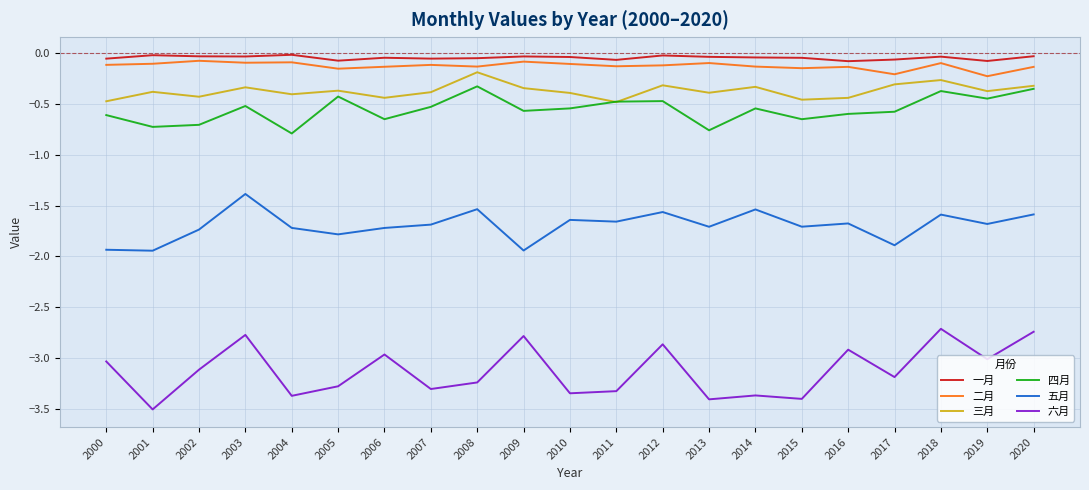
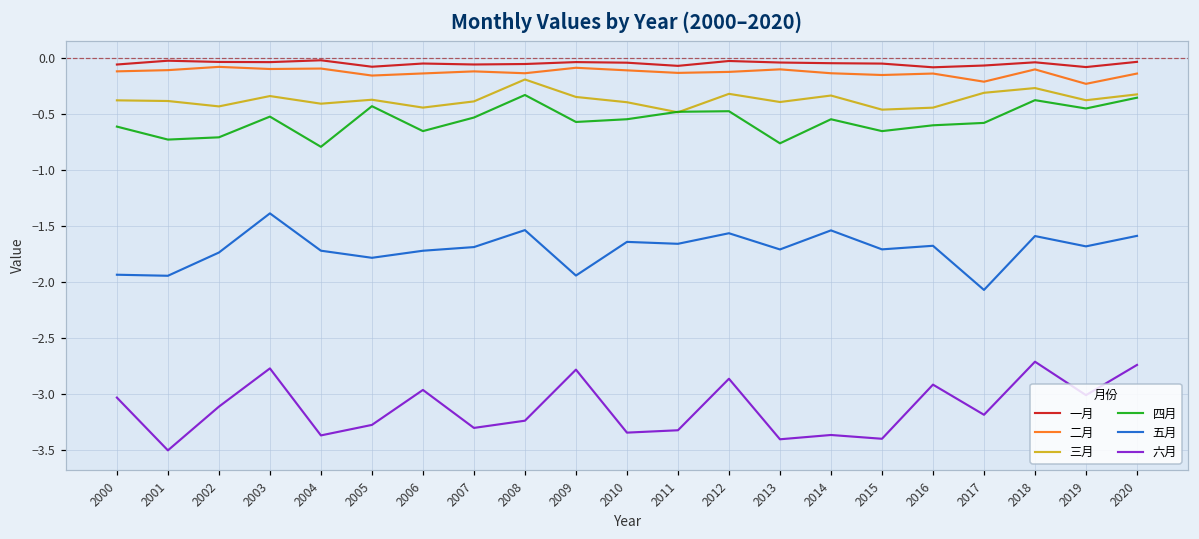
  {
    "一月": {
      "2000": -0.06,
      "2001": -0.02,
      "2002": -0.03,
      "2003": -0.03,
      "2004": -0.02,
      "2005": -0.08,
      "2006": -0.05,
      "2007": -0.06,
      "2008": -0.05,
      "2009": -0.03,
      "2010": -0.04,
      "2011": -0.07,
      "2012": -0.02,
      "2013": -0.04,
      "2014": -0.04,
      "2015": -0.05,
      "2016": -0.08,
      "2017": -0.06,
      "2018": -0.04,
      "2019": -0.08,
      "2020": -0.03
    },
    "二月": {
      "2000": -0.12,
      "2001": -0.11,
      "2002": -0.08,
      "2003": -0.10,
      "2004": -0.09,
      "2005": -0.15,
      "2006": -0.14,
      "2007": -0.12,
      "2008": -0.13,
      "2009": -0.08,
      "2010": -0.11,
      "2011": -0.13,
      "2012": -0.12,
      "2013": -0.10,
      "2014": -0.13,
      "2015": -0.15,
      "2016": -0.14,
      "2017": -0.21,
      "2018": -0.10,
      "2019": -0.23,
      "2020": -0.14
    },
    "三月": {
-     "2000": -0.47,
+     "2000": -0.38,
      "2001": -0.38,
      "2002": -0.43,
      "2003": -0.34,
      "2004": -0.41,
      "2005": -0.37,
      "2006": -0.44,
      "2007": -0.39,
      "2008": -0.19,
      "2009": -0.35,
      "2010": -0.39,
      "2012": -0.32,
      "2013": -0.39,
      "2014": -0.33,
      "2015": -0.46,
      "2016": -0.44,
      "2017": -0.31,
      "2018": -0.27,
      "2019": -0.37,
      "2020": -0.32
    },
    "四月": {
      "2000": -0.61,
      "2001": -0.73,
      "2002": -0.71,
      "2003": -0.52,
      "2004": -0.79,
      "2005": -0.43,
      "2006": -0.65,
      "2007": -0.53,
      "2008": -0.33,
      "2009": -0.57,
      "2010": -0.54,
      "2012": -0.47,
      "2013": -0.76,
      "2014": -0.54,
      "2015": -0.65,
      "2016": -0.60,
      "2017": -0.58,
      "2018": -0.37,
      "2019": -0.45,
      "2020": -0.35
    },
    "五月": {
      "2000": -1.93,
      "2001": -1.94,
      "2002": -1.74,
      "2003": -1.39,
      "2004": -1.72,
      "2005": -1.78,
      "2006": -1.72,
      "2007": -1.69,
      "2008": -1.54,
      "2009": -1.94,
      "2010": -1.64,
      "2011": -1.66,
      "2012": -1.56,
      "2013": -1.71,
      "2014": -1.54,
      "2015": -1.71,
      "2016": -1.68,
-     "2017": -1.89,
+     "2017": -2.07,
      "2018": -1.59,
      "2019": -1.68,
      "2020": -1.59
    },
    "六月": {
      "2000": -3.03,
      "2001": -3.50,
      "2002": -3.11,
      "2003": -2.77,
      "2004": -3.37,
      "2005": -3.28,
      "2006": -2.96,
      "2007": -3.30,
      "2008": -3.24,
      "2009": -2.78,
      "2010": -3.35,
      "2011": -3.32,
      "2012": -2.86,
      "2013": -3.41,
      "2014": -3.37,
      "2015": -3.40,
      "2016": -2.92,
      "2017": -3.19,
      "2018": -2.71,
      "2020": -2.74
    }
  }
